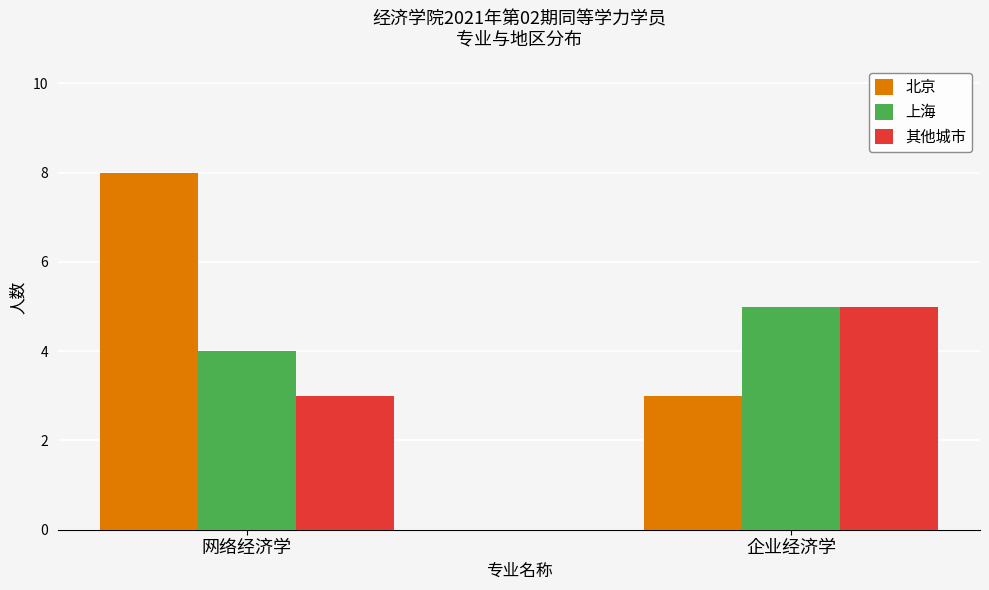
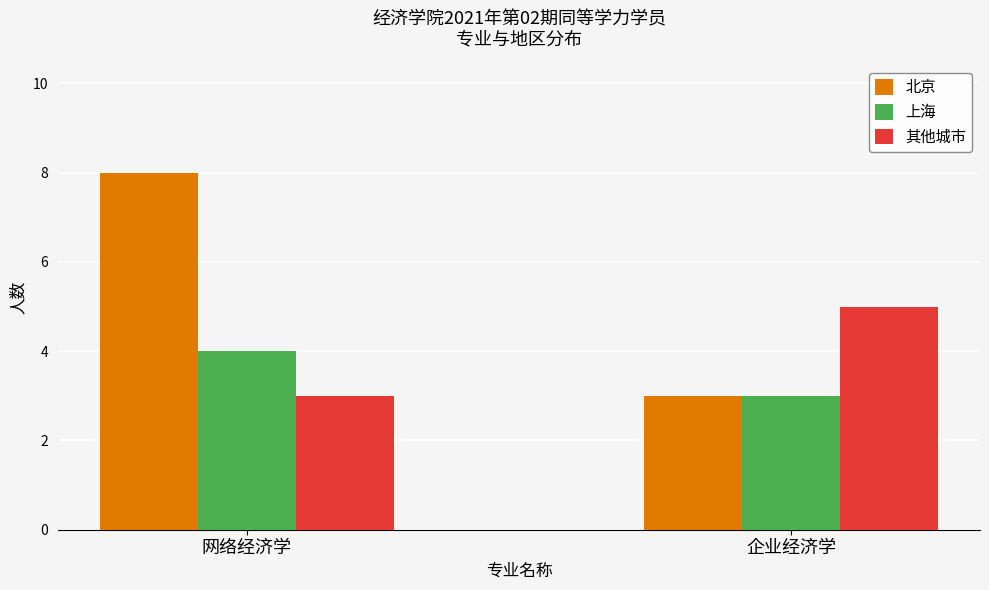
  {
    "北京": {
      "网络经济学": 8,
      "企业经济学": 3
    },
    "上海": {
      "网络经济学": 4,
-     "企业经济学": 5
+     "企业经济学": 3
    },
    "其他城市": {
      "网络经济学": 3,
      "企业经济学": 5
    }
  }
